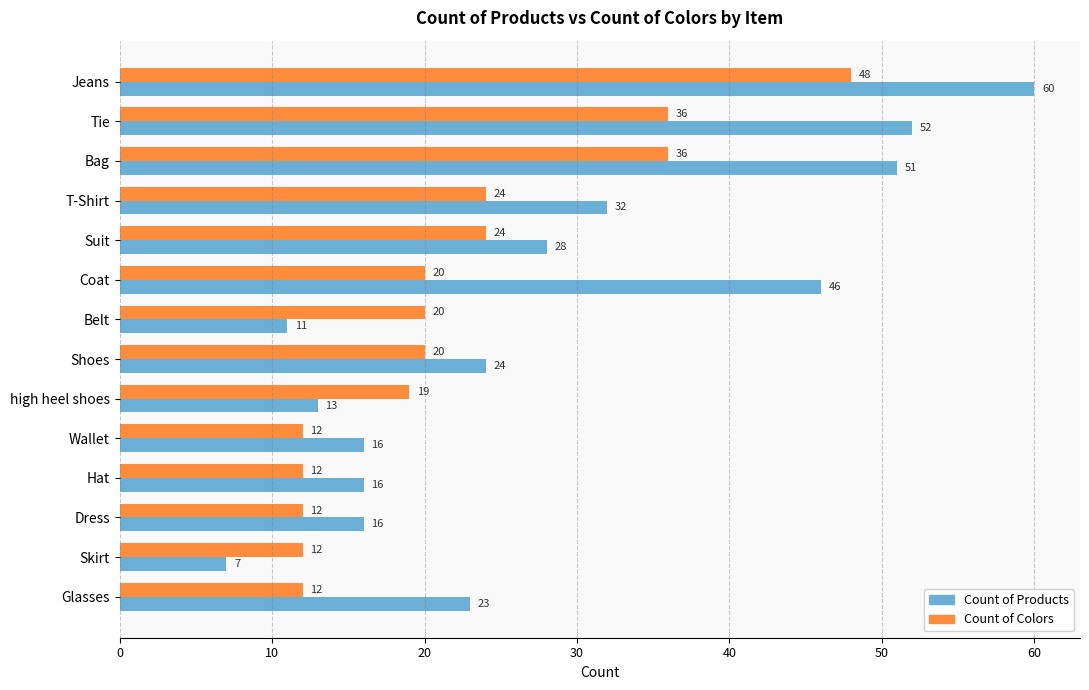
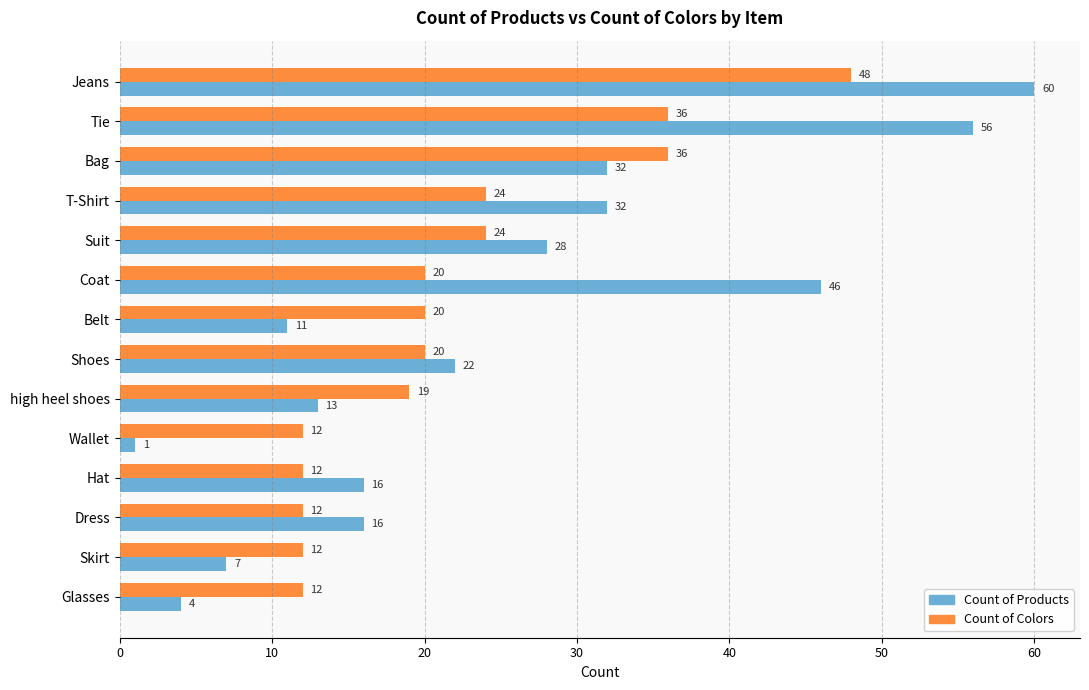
  {
    "Count of Products": {
      "Jeans": 60,
-     "Tie": 52,
-     "Bag": 51,
+     "Tie": 56,
+     "Bag": 32,
      "T-Shirt": 32,
      "Suit": 28,
      "Coat": 46,
      "Belt": 11,
-     "Shoes": 24,
+     "Shoes": 22,
      "high heel shoes": 13,
-     "Wallet": 16,
+     "Wallet": 1,
      "Hat": 16,
      "Dress": 16,
      "Skirt": 7,
-     "Glasses": 23
+     "Glasses": 4
    },
    "Count of Colors": {
      "Jeans": 48,
      "Tie": 36,
      "Bag": 36,
      "T-Shirt": 24,
      "Suit": 24,
      "Coat": 20,
      "Belt": 20,
      "Shoes": 20,
      "high heel shoes": 19,
      "Wallet": 12,
      "Hat": 12,
      "Dress": 12,
      "Skirt": 12,
      "Glasses": 12
    }
  }
